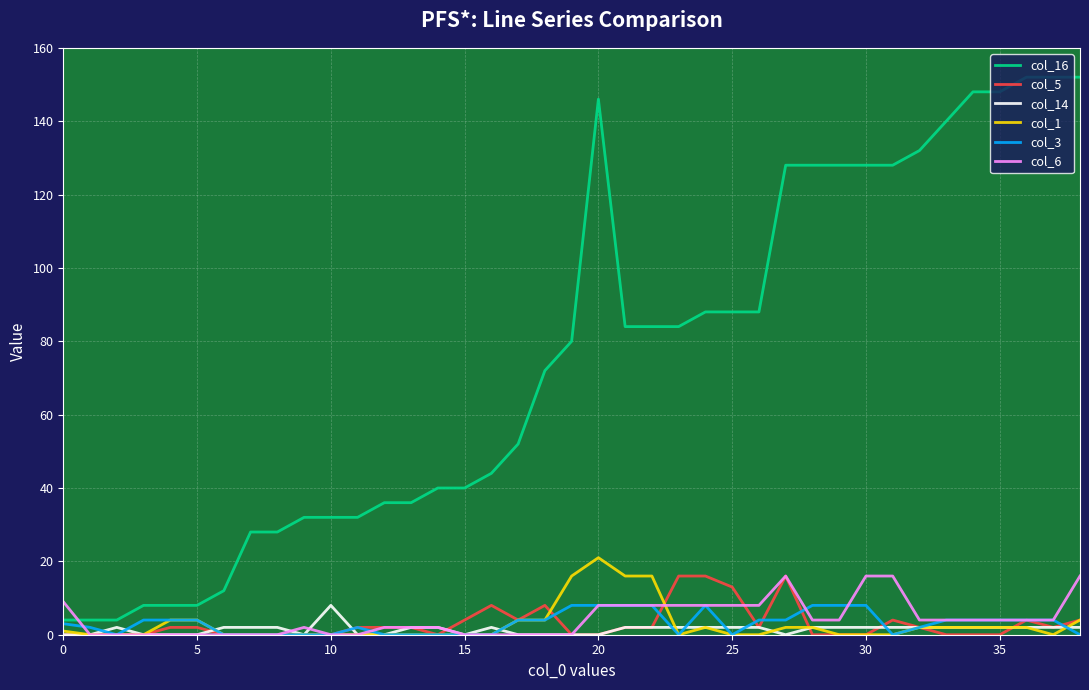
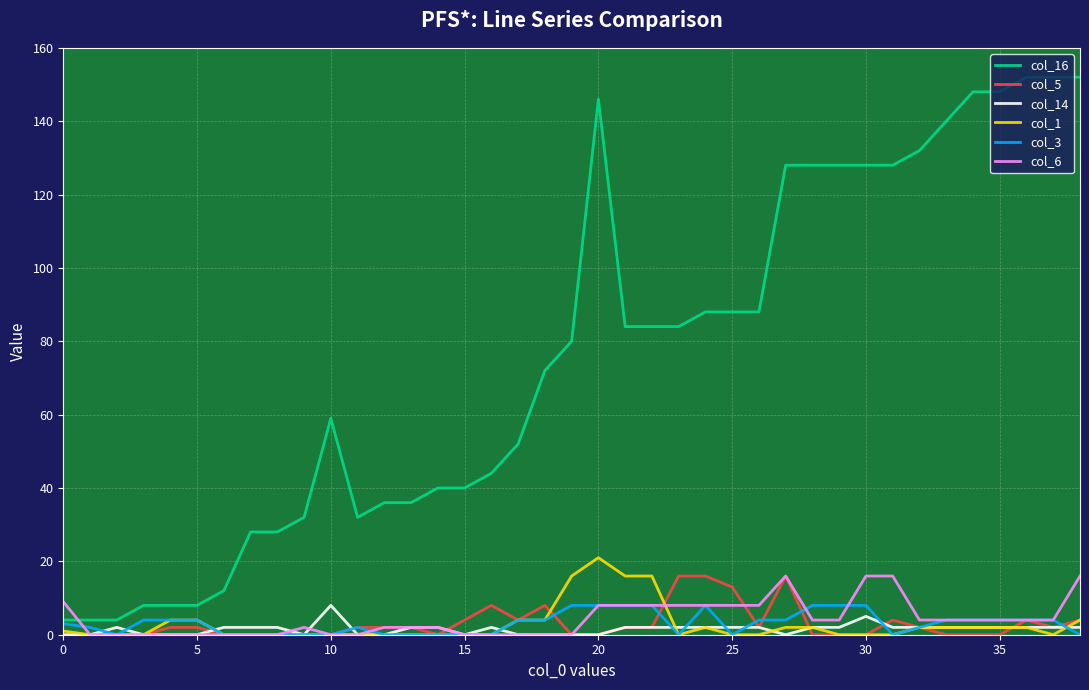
  {
    "col_16": {
      "0": 4,
      "5": 8,
-     "10": 32,
+     "10": 59,
      "15": 40,
      "20": 146,
      "25": 88,
      "30": 128
    },
    "col_5": {
      "5": 2,
      "15": 4,
      "25": 13,
      "35": 0
    },
    "col_14": {
      "10": 8,
      "25": 2,
-     "30": 2
+     "30": 5
    },
    "col_1": {
      "0": 1,
      "20": 21
    },
    "col_3": {
      "0": 3,
      "30": 8
    },
    "col_6": {
      "0": 9,
      "25": 8,
      "30": 16
    }
  }
